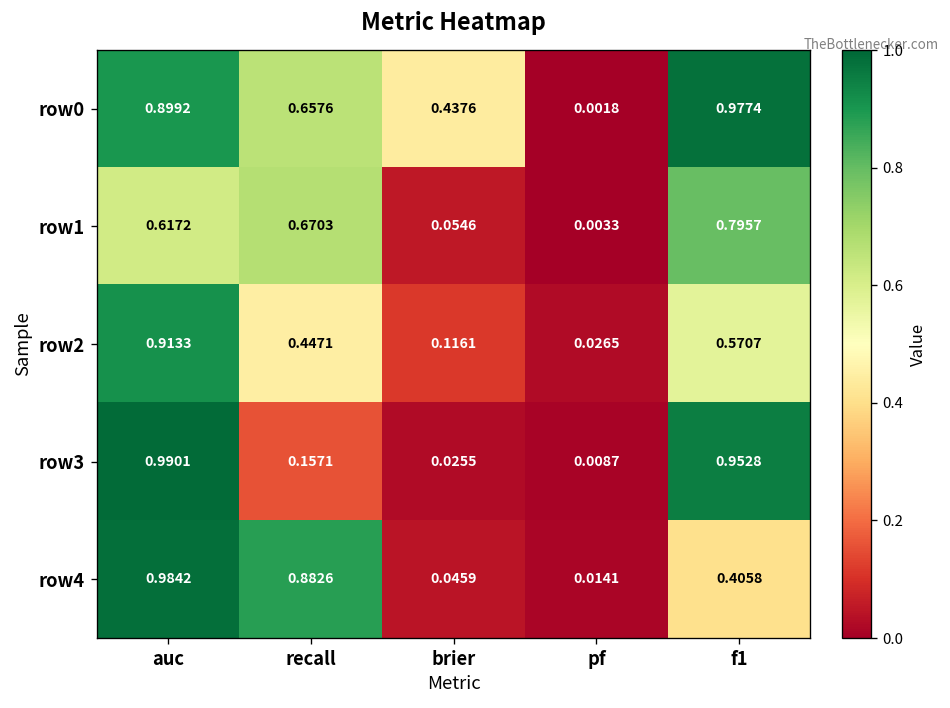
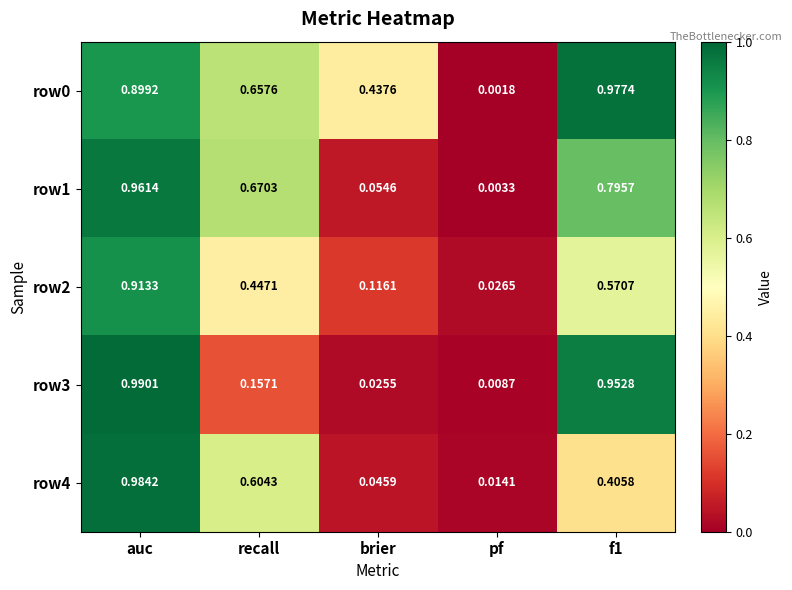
  {
    "row0": {
      "auc": 0.8992,
      "recall": 0.6576,
      "brier": 0.4376,
      "pf": 0.0018,
      "f1": 0.9774
    },
    "row1": {
-     "auc": 0.6172,
+     "auc": 0.9614,
      "recall": 0.6703,
      "brier": 0.0546,
      "pf": 0.0033,
      "f1": 0.7957
    },
    "row2": {
      "auc": 0.9133,
      "recall": 0.4471,
      "brier": 0.1161,
      "pf": 0.0265,
      "f1": 0.5707
    },
    "row3": {
      "auc": 0.9901,
      "recall": 0.1571,
      "brier": 0.0255,
      "pf": 0.0087,
      "f1": 0.9528
    },
    "row4": {
      "auc": 0.9842,
-     "recall": 0.8826,
+     "recall": 0.6043,
      "brier": 0.0459,
      "pf": 0.0141,
      "f1": 0.4058
    }
  }
